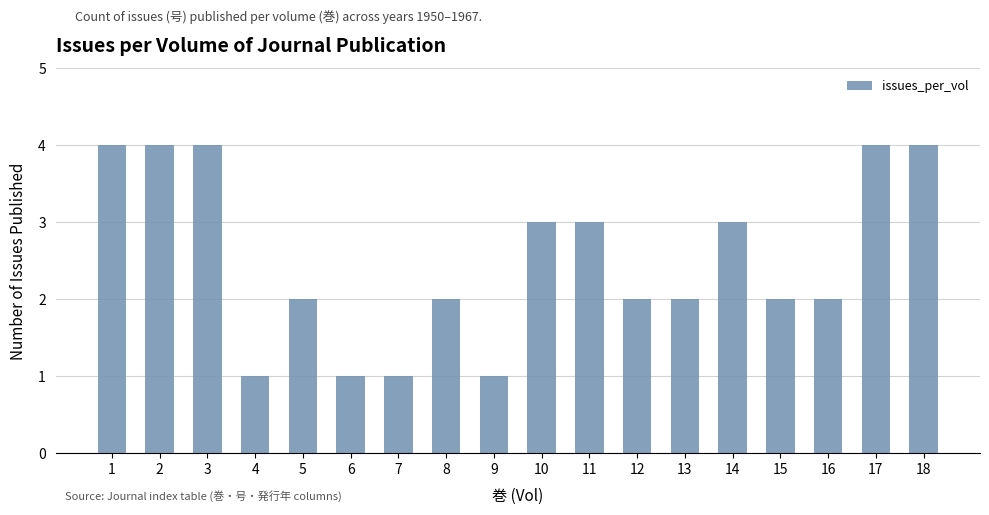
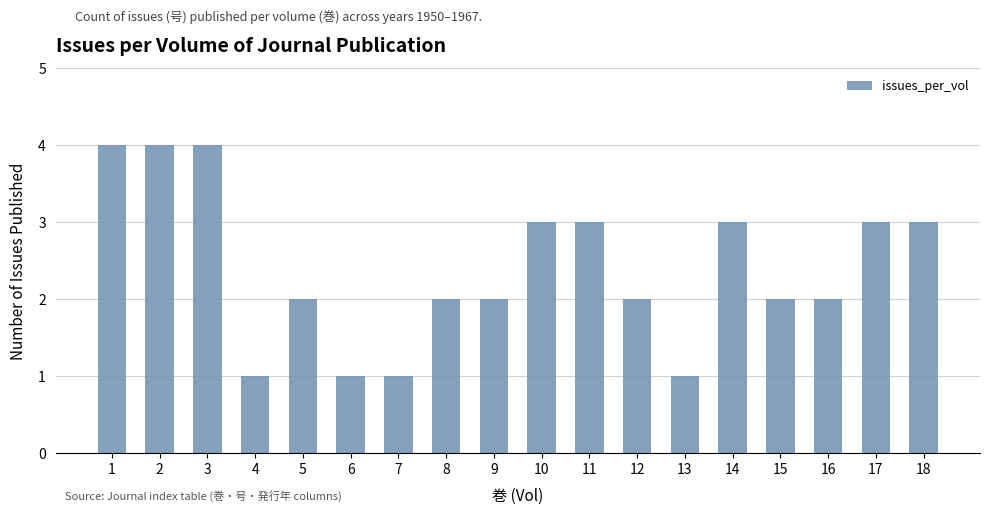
  {
    "1": 4,
    "2": 4,
    "3": 4,
    "4": 1,
    "5": 2,
    "6": 1,
    "7": 1,
    "8": 2,
-   "9": 1,
+   "9": 2,
    "10": 3,
    "11": 3,
    "12": 2,
-   "13": 2,
+   "13": 1,
    "14": 3,
    "15": 2,
    "16": 2,
-   "17": 4,
-   "18": 4
+   "17": 3,
+   "18": 3
  }
